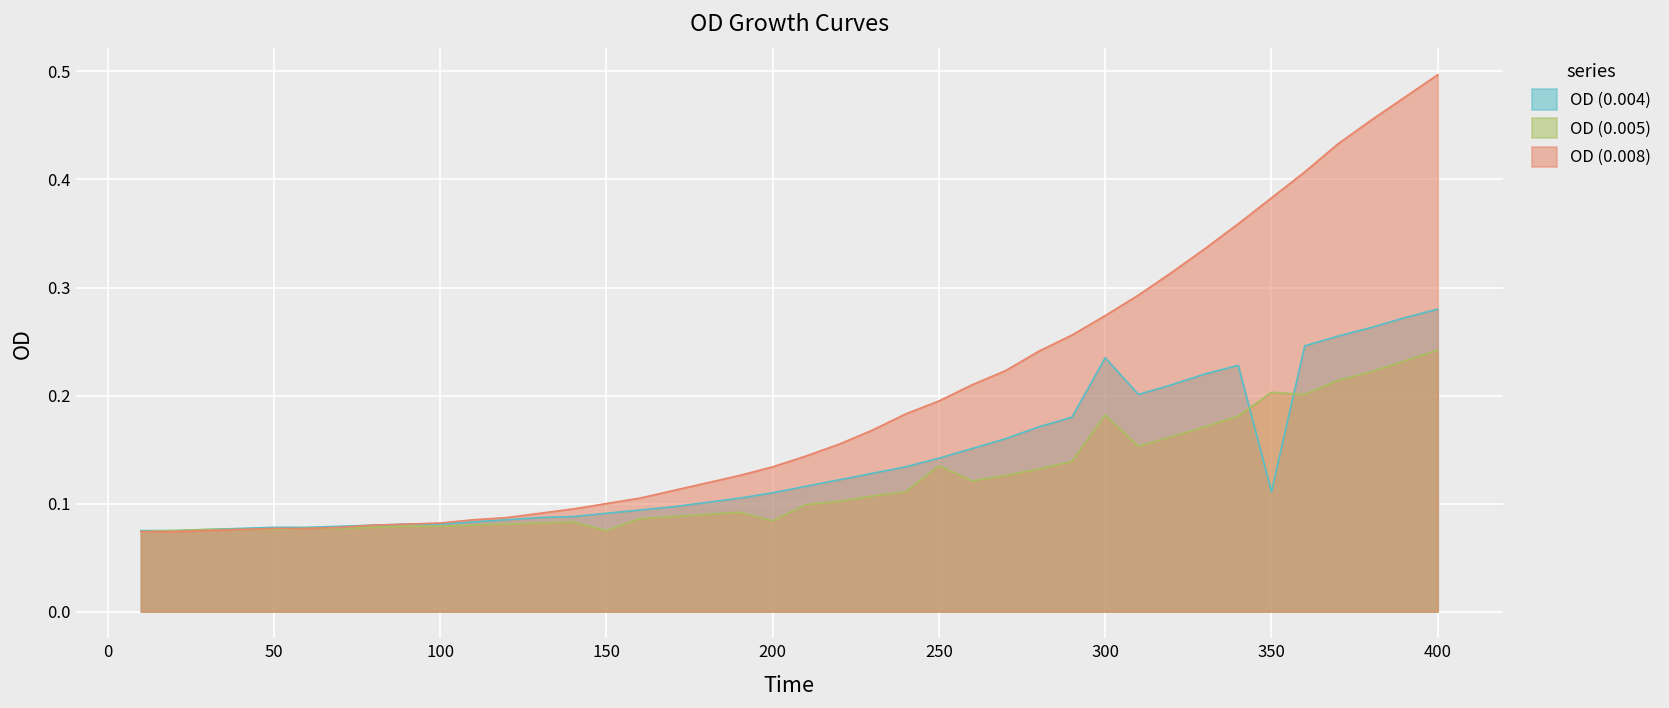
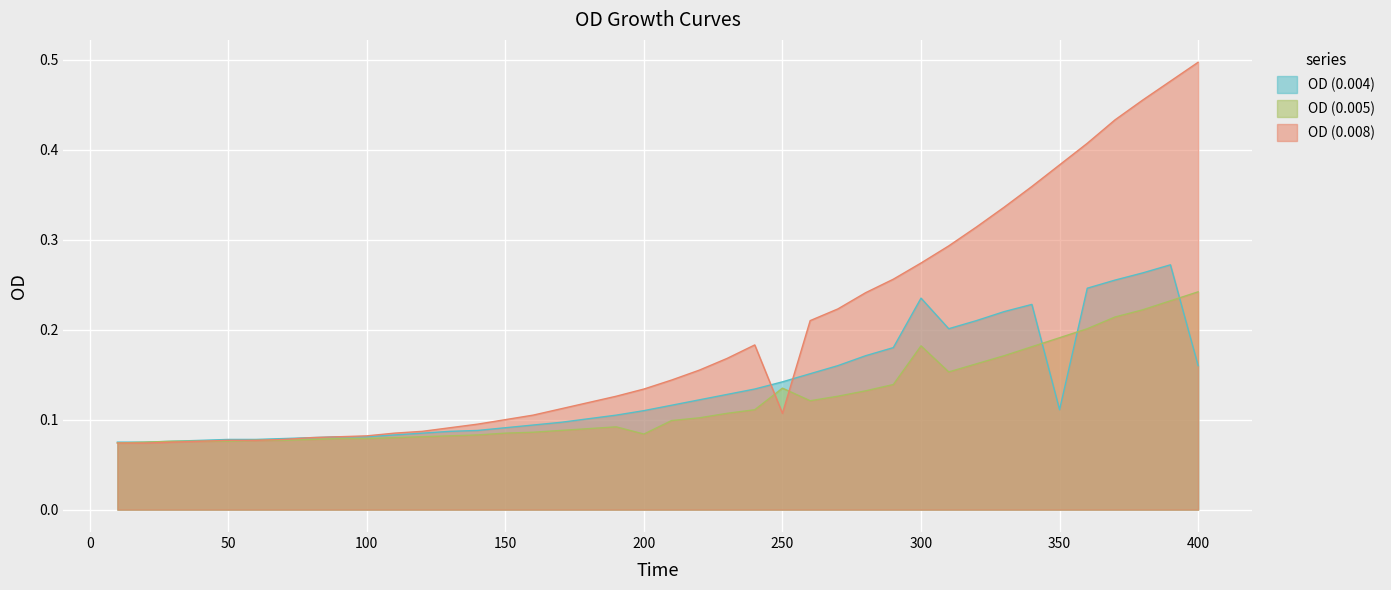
  {
    "OD (0.004)": {
      "150": 0.09,
      "200": 0.11,
      "250": 0.14,
      "300": 0.24,
      "350": 0.11,
-     "400": 0.28
+     "400": 0.16
    },
    "OD (0.005)": {
-     "150": 0.08,
+     "150": 0.09,
      "200": 0.08,
      "250": 0.14,
      "300": 0.18,
-     "350": 0.20,
+     "350": 0.19,
      "400": 0.24
    },
    "OD (0.008)": {
      "150": 0.10,
      "200": 0.13,
-     "250": 0.20,
+     "250": 0.11,
      "300": 0.27,
      "350": 0.38,
      "400": 0.50
    }
  }
